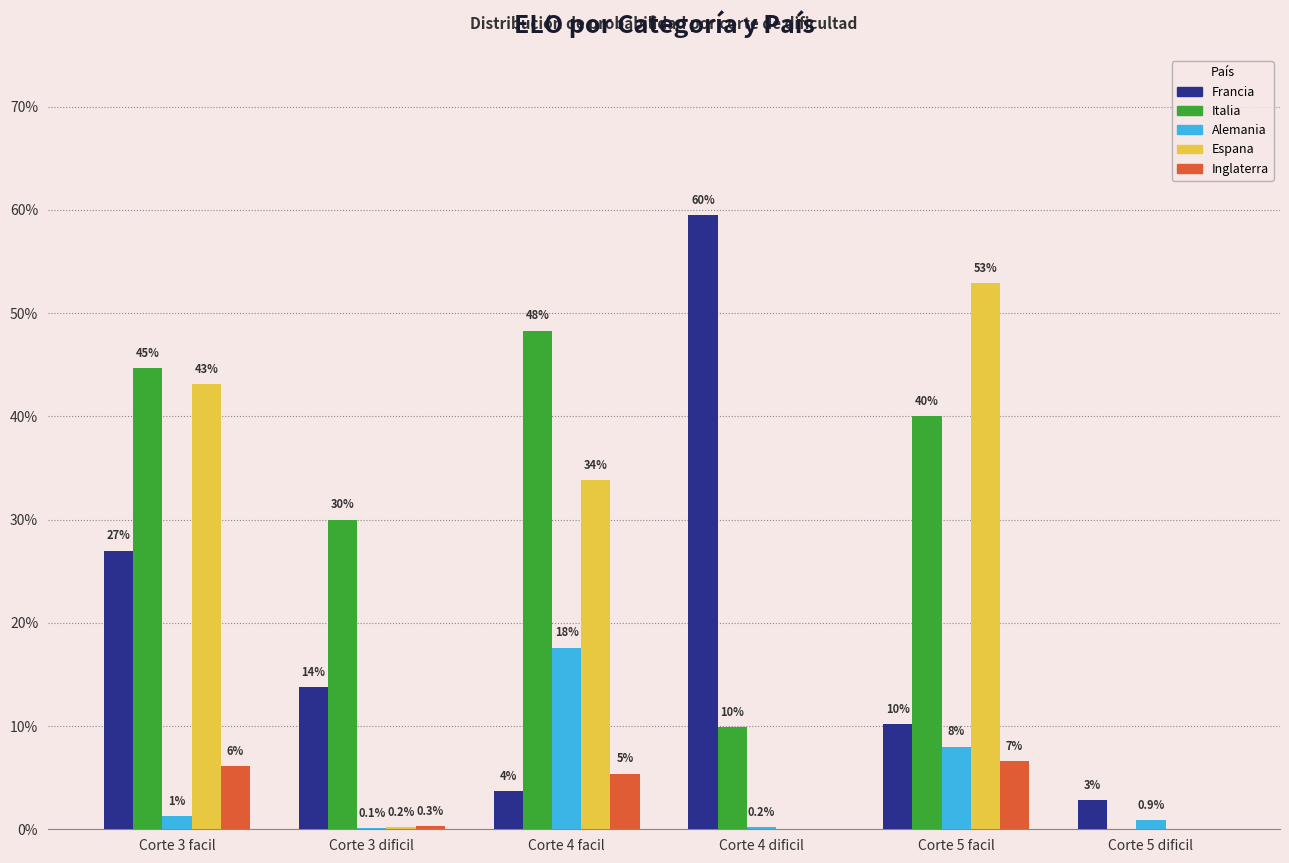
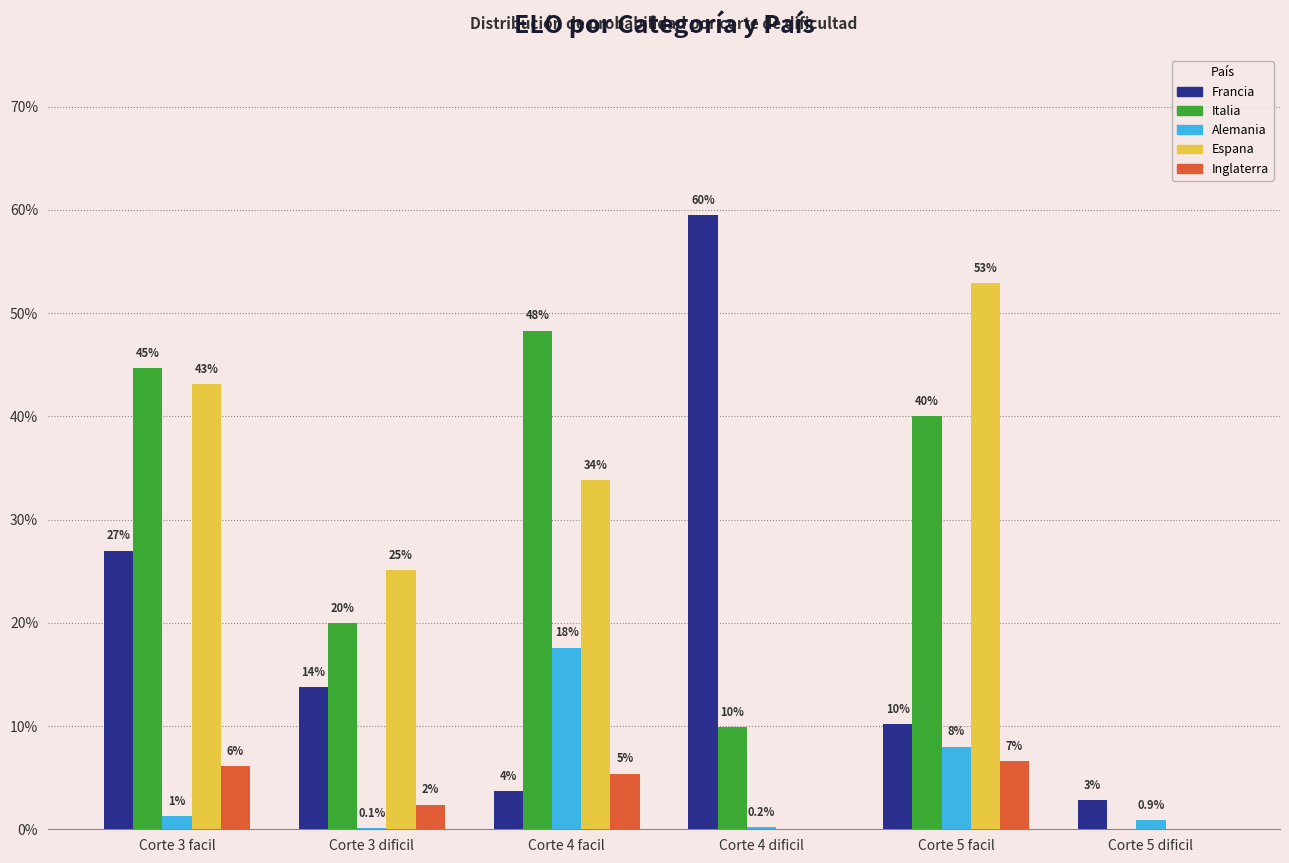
  {
    "Francia": {
      "Corte 3 facil": "27%",
      "Corte 3 dificil": "14%",
      "Corte 4 facil": "4%",
      "Corte 4 dificil": "60%",
      "Corte 5 facil": "10%",
      "Corte 5 dificil": "3%"
    },
    "Italia": {
      "Corte 3 facil": "45%",
-     "Corte 3 dificil": "30%",
+     "Corte 3 dificil": "20%",
      "Corte 4 facil": "48%",
      "Corte 4 dificil": "10%",
      "Corte 5 facil": "40%"
    },
    "Alemania": {
      "Corte 3 facil": "1%",
      "Corte 3 dificil": "0.1%",
      "Corte 4 facil": "18%",
      "Corte 4 dificil": "0.2%",
      "Corte 5 facil": "8%",
      "Corte 5 dificil": "0.9%"
    },
    "Espana": {
      "Corte 3 facil": "43%",
-     "Corte 3 dificil": "0.2%",
+     "Corte 3 dificil": "25%",
      "Corte 4 facil": "34%",
      "Corte 5 facil": "53%"
    },
    "Inglaterra": {
      "Corte 3 facil": "6%",
-     "Corte 3 dificil": "0.3%",
+     "Corte 3 dificil": "2%",
      "Corte 4 facil": "5%",
      "Corte 5 facil": "7%"
    }
  }
